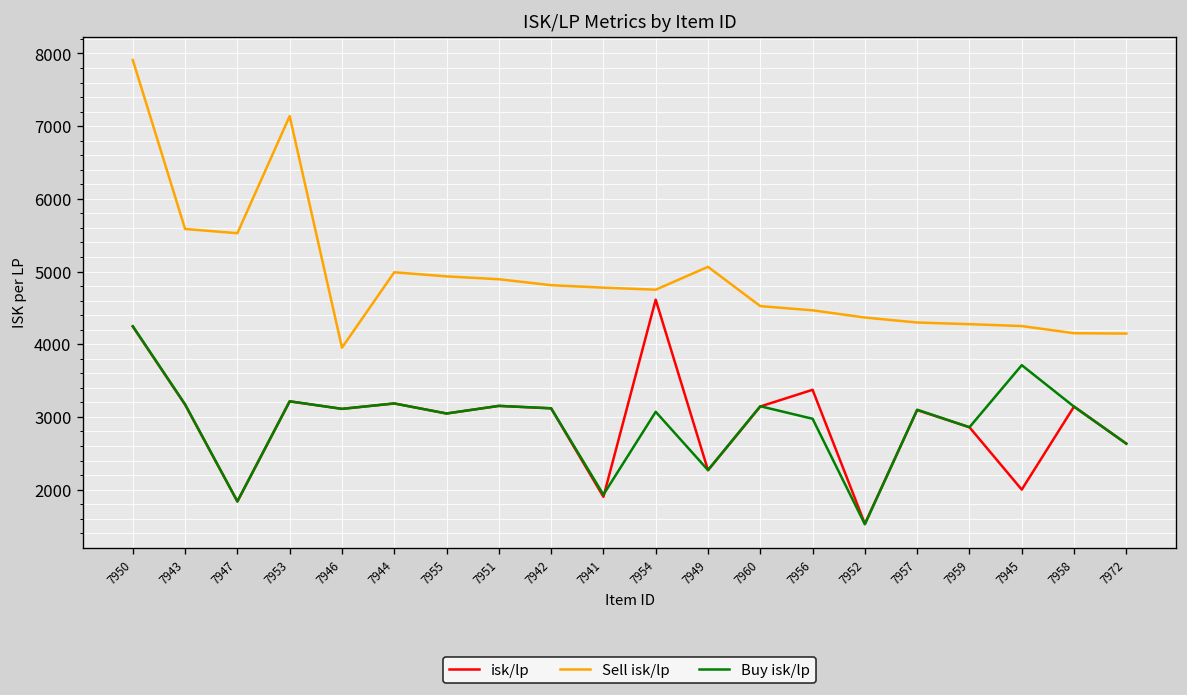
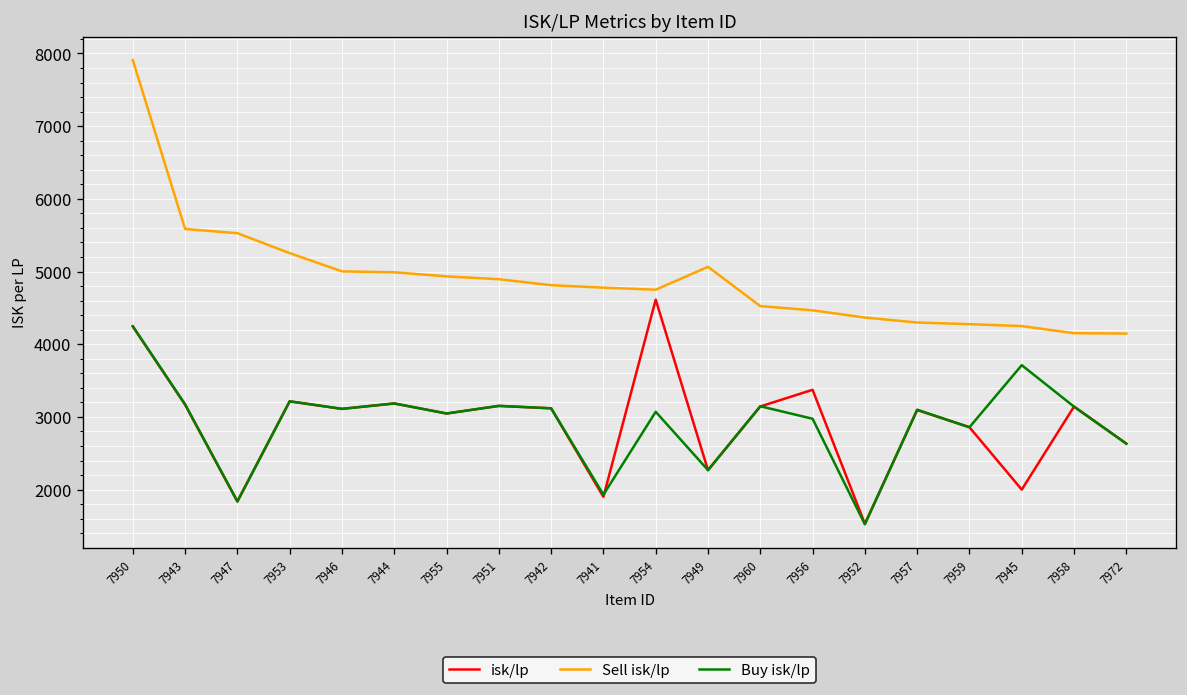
  {
    "isk/lp": {
      "7954": 4600,
      "7956": 3400,
      "7945": 2000
    },
    "Sell isk/lp": {
      "7950": 7900,
      "7943": 5600,
      "7947": 5500,
-     "7953": 7100,
-     "7946": 4000,
+     "7953": 5300,
+     "7946": 5000,
      "7944": 5000,
      "7955": 4900,
      "7951": 4900,
      "7942": 4800,
      "7941": 4800,
      "7954": 4800,
      "7949": 5100,
      "7960": 4500,
      "7956": 4500,
      "7952": 4400,
      "7957": 4300,
      "7959": 4300,
      "7945": 4200,
      "7958": 4200,
      "7972": 4100
    },
    "Buy isk/lp": {
      "7954": 3100,
      "7956": 3000,
      "7945": 3700
    }
  }
